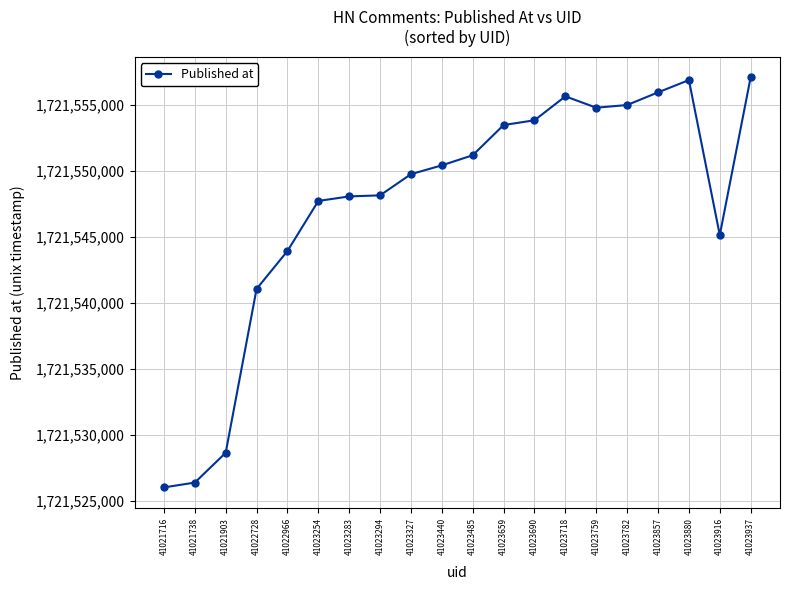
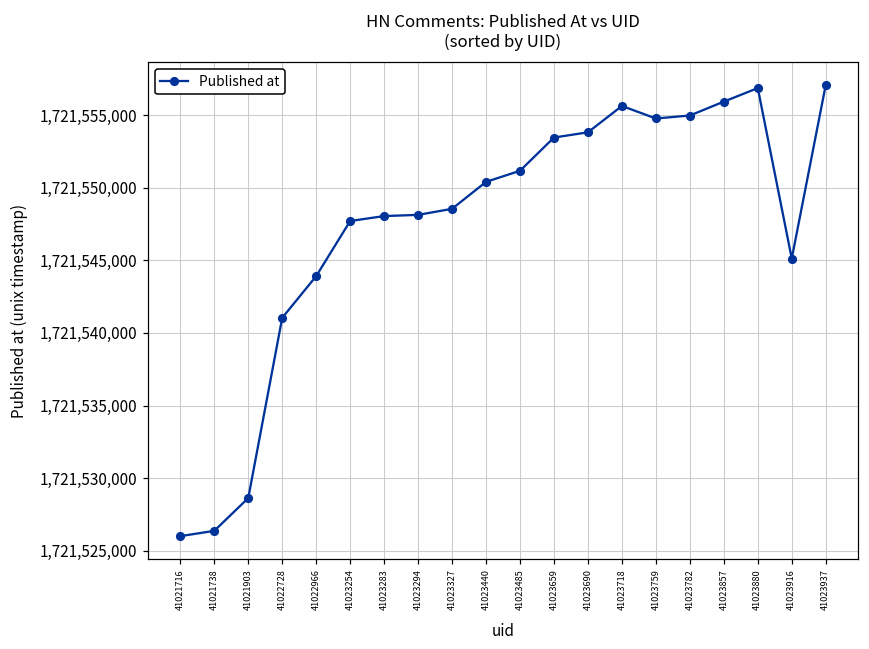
  {
    "41021716": "1,721,526,000",
    "41021738": "1,721,526,400",
    "41021903": "1,721,528,600",
    "41022728": "1,721,541,000",
    "41022966": "1,721,543,900",
    "41023254": "1,721,547,700",
    "41023283": "1,721,548,000",
    "41023294": "1,721,548,100",
-   "41023327": "1,721,549,700",
+   "41023327": "1,721,548,500",
    "41023440": "1,721,550,400",
    "41023485": "1,721,551,200",
    "41023659": "1,721,553,500",
    "41023690": "1,721,553,800",
    "41023718": "1,721,555,600",
    "41023759": "1,721,554,800",
    "41023782": "1,721,555,000",
    "41023857": "1,721,555,900",
    "41023880": "1,721,556,900",
    "41023916": "1,721,545,100",
    "41023937": "1,721,557,100"
  }
